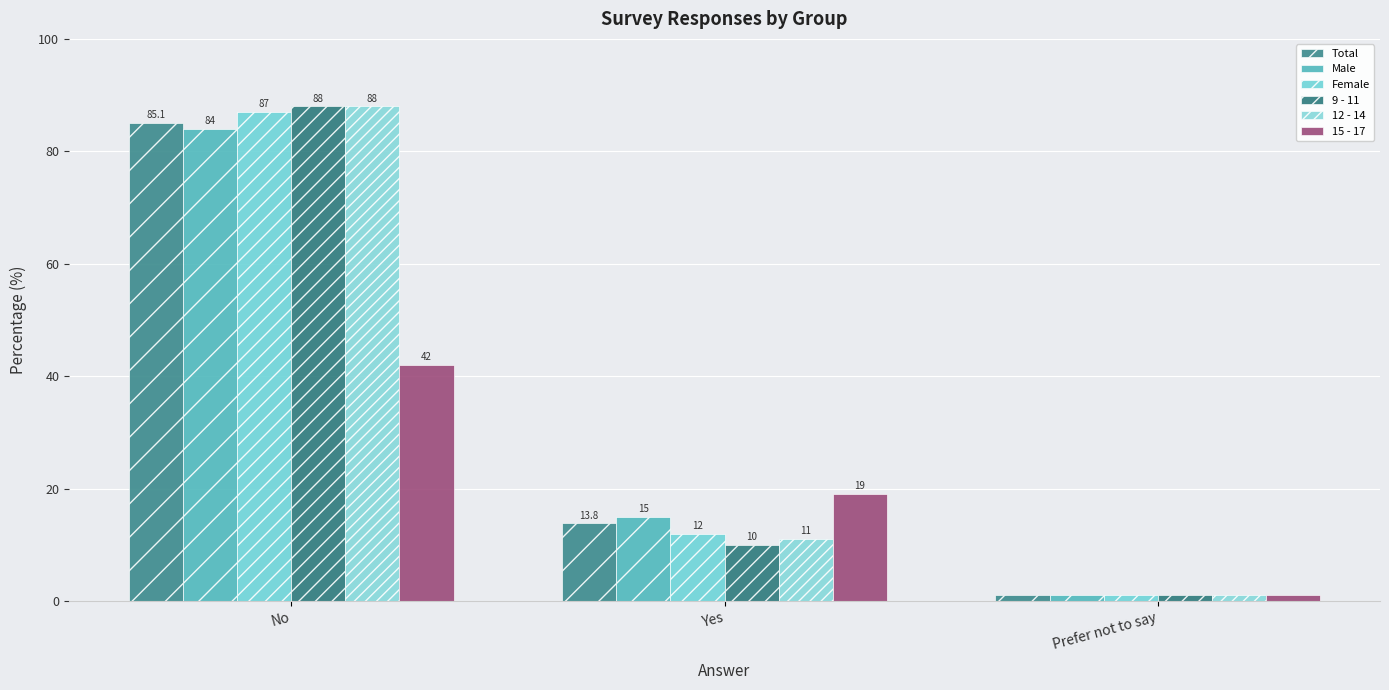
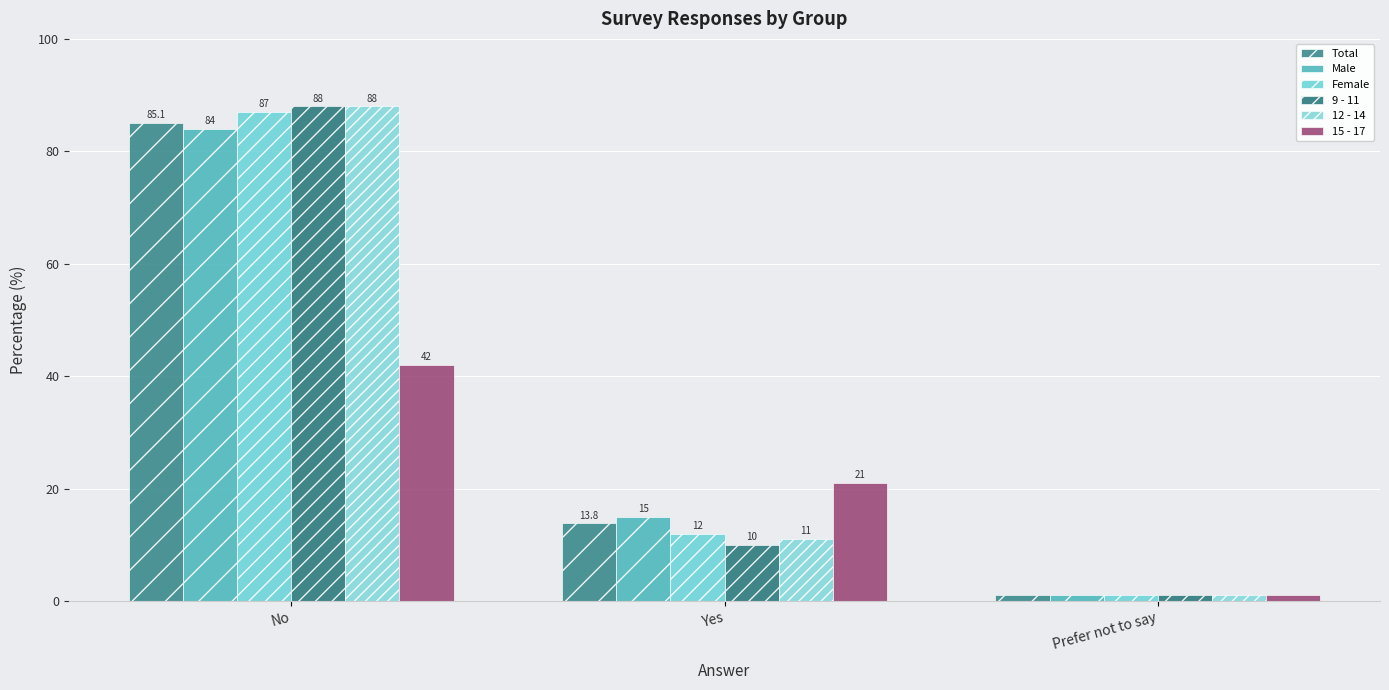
  {
    "15 - 17": {
      "No": 42,
-     "Yes": 19
+     "Yes": 21
    }
  }
